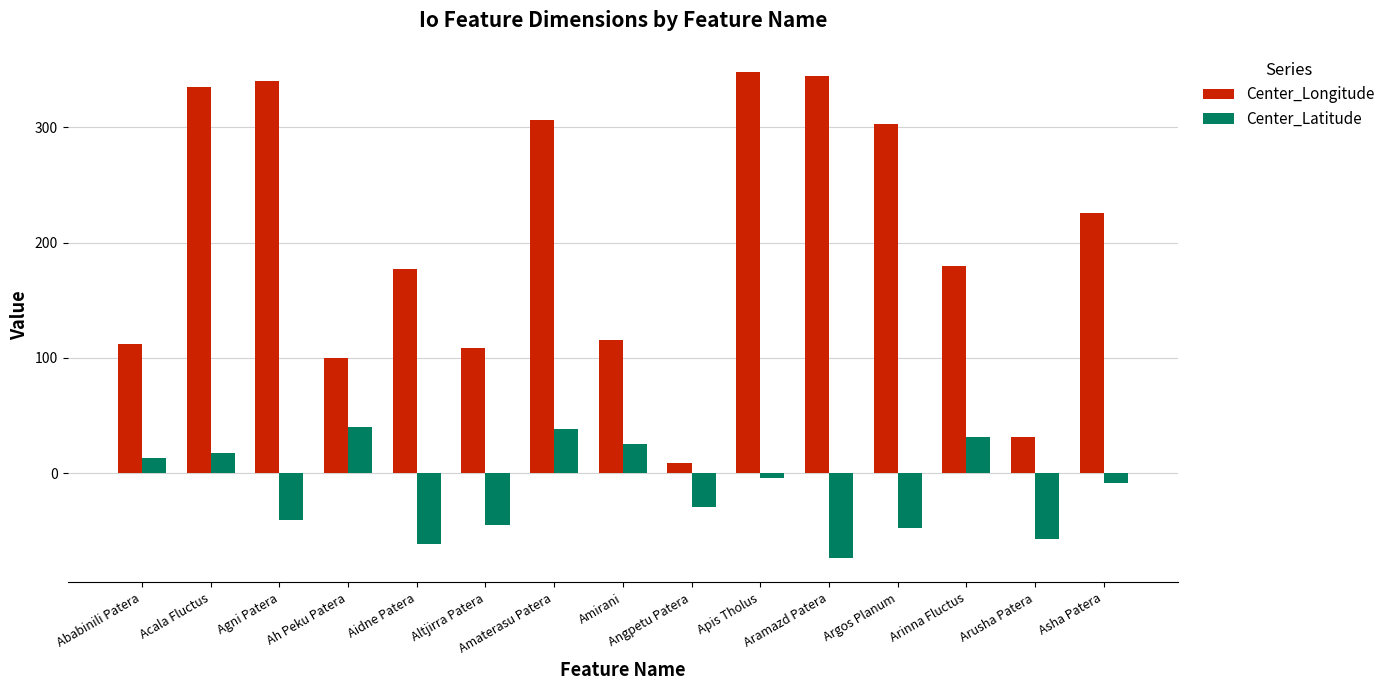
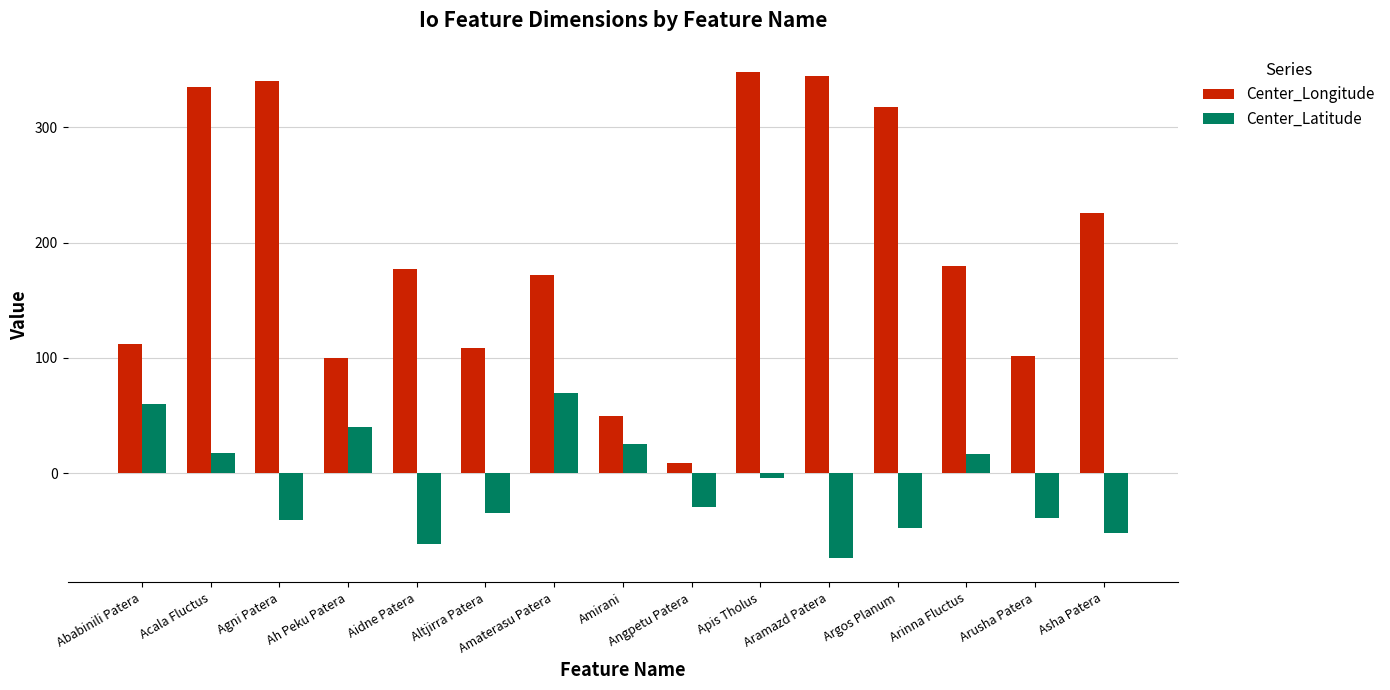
  {
    "Center_Longitude": {
      "Ababinili Patera": 112,
      "Acala Fluctus": 335,
      "Agni Patera": 340,
      "Ah Peku Patera": 100,
      "Aidne Patera": 177,
      "Altjirra Patera": 109,
-     "Amaterasu Patera": 307,
-     "Amirani": 115,
+     "Amaterasu Patera": 172,
+     "Amirani": 50,
      "Angpetu Patera": 9,
      "Apis Tholus": 348,
      "Aramazd Patera": 344,
-     "Argos Planum": 303,
+     "Argos Planum": 318,
      "Arinna Fluctus": 180,
-     "Arusha Patera": 31,
+     "Arusha Patera": 101,
      "Asha Patera": 226
    },
    "Center_Latitude": {
-     "Ababinili Patera": 13,
+     "Ababinili Patera": 60,
      "Acala Fluctus": 17,
      "Agni Patera": -41,
      "Ah Peku Patera": 40,
      "Aidne Patera": -61,
-     "Altjirra Patera": -45,
-     "Amaterasu Patera": 38,
+     "Altjirra Patera": -34,
+     "Amaterasu Patera": 70,
      "Amirani": 25,
      "Angpetu Patera": -29,
      "Apis Tholus": -4,
      "Aramazd Patera": -74,
      "Argos Planum": -48,
-     "Arinna Fluctus": 32,
-     "Arusha Patera": -57,
-     "Asha Patera": -9
+     "Arinna Fluctus": 17,
+     "Arusha Patera": -39,
+     "Asha Patera": -52
    }
  }
